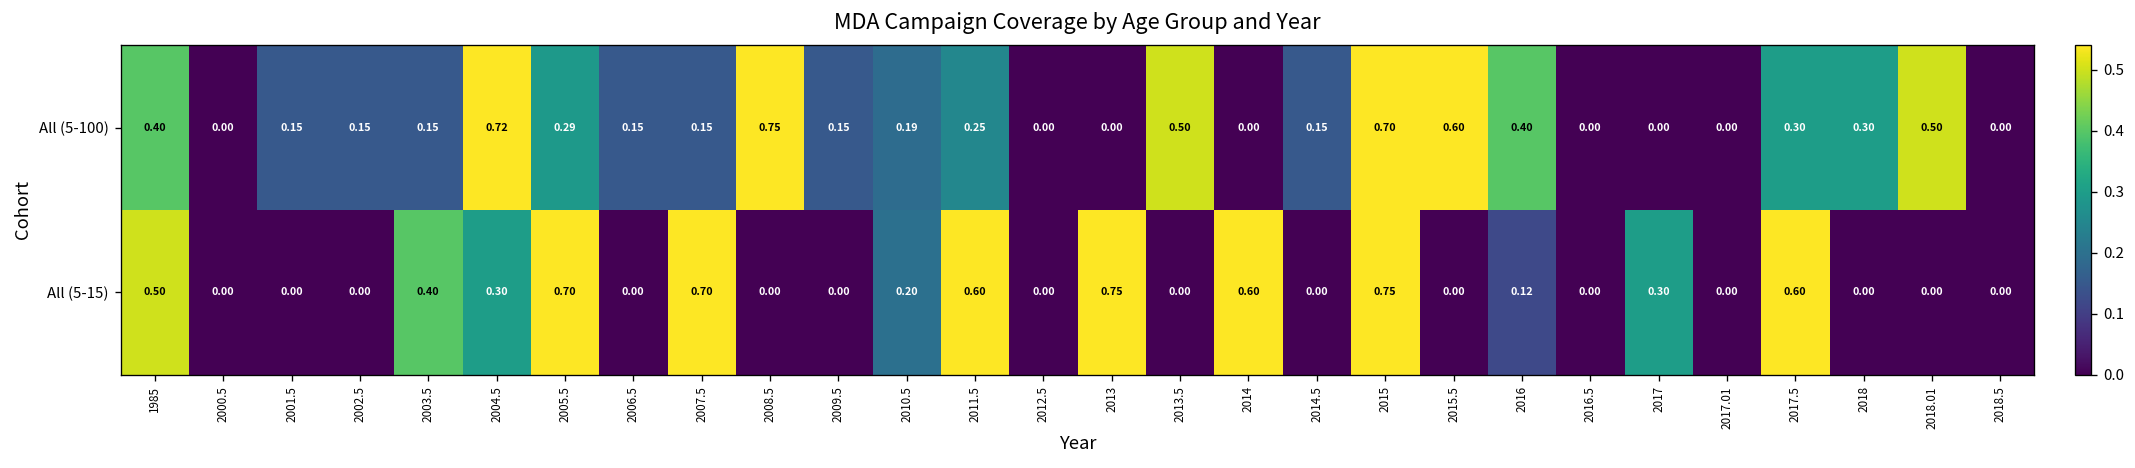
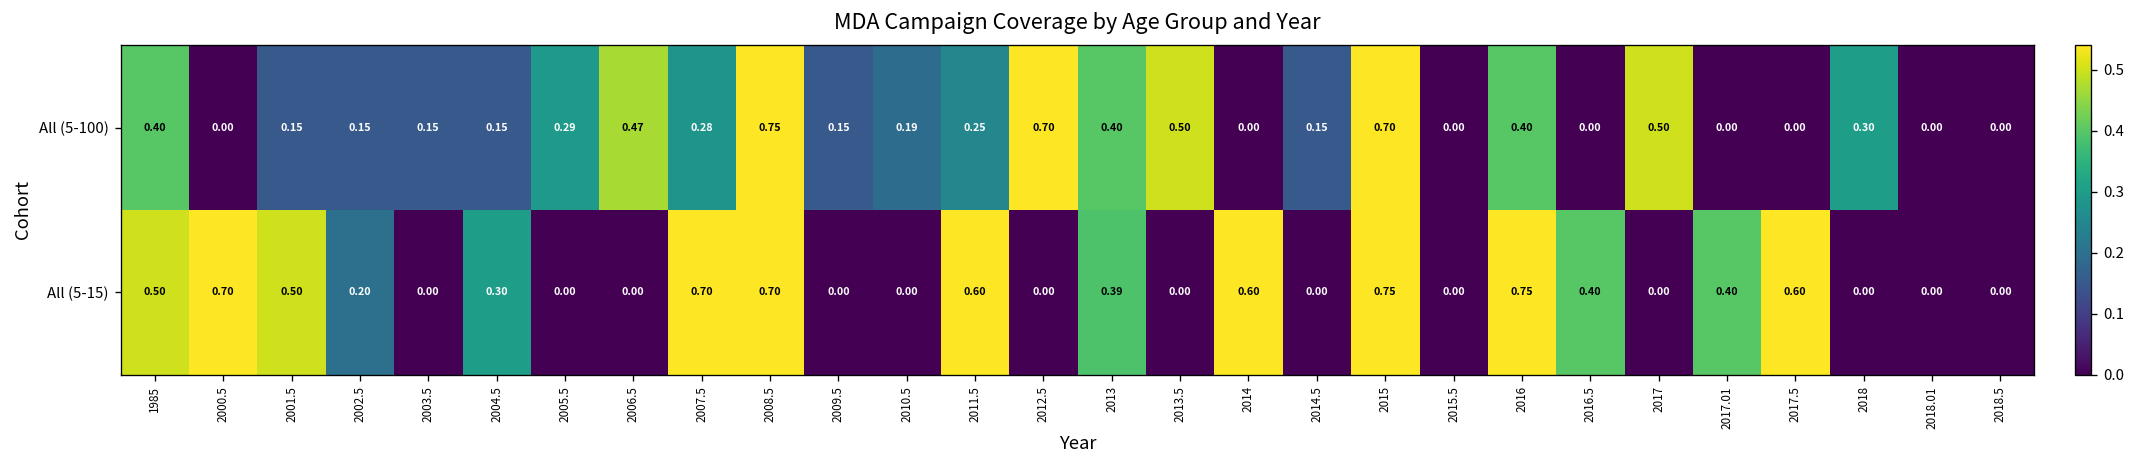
  {
    "All (5-100)": {
      "1985": 0.40,
      "2000.5": 0.00,
      "2001.5": 0.15,
      "2002.5": 0.15,
      "2003.5": 0.15,
-     "2004.5": 0.72,
+     "2004.5": 0.15,
      "2005.5": 0.29,
-     "2006.5": 0.15,
-     "2007.5": 0.15,
+     "2006.5": 0.47,
+     "2007.5": 0.28,
      "2008.5": 0.75,
      "2009.5": 0.15,
      "2010.5": 0.19,
      "2011.5": 0.25,
-     "2012.5": 0.00,
-     "2013": 0.00,
+     "2012.5": 0.70,
+     "2013": 0.40,
      "2013.5": 0.50,
      "2014": 0.00,
      "2014.5": 0.15,
      "2015": 0.70,
-     "2015.5": 0.60,
+     "2015.5": 0.00,
      "2016": 0.40,
      "2016.5": 0.00,
-     "2017": 0.00,
+     "2017": 0.50,
      "2017.01": 0.00,
-     "2017.5": 0.30,
+     "2017.5": 0.00,
      "2018": 0.30,
-     "2018.01": 0.50,
+     "2018.01": 0.00,
      "2018.5": 0.00
    },
    "All (5-15)": {
      "1985": 0.50,
-     "2000.5": 0.00,
-     "2001.5": 0.00,
-     "2002.5": 0.00,
-     "2003.5": 0.40,
+     "2000.5": 0.70,
+     "2001.5": 0.50,
+     "2002.5": 0.20,
+     "2003.5": 0.00,
      "2004.5": 0.30,
-     "2005.5": 0.70,
+     "2005.5": 0.00,
      "2006.5": 0.00,
      "2007.5": 0.70,
-     "2008.5": 0.00,
+     "2008.5": 0.70,
      "2009.5": 0.00,
-     "2010.5": 0.20,
+     "2010.5": 0.00,
      "2011.5": 0.60,
      "2012.5": 0.00,
-     "2013": 0.75,
+     "2013": 0.39,
      "2013.5": 0.00,
      "2014": 0.60,
      "2014.5": 0.00,
      "2015": 0.75,
      "2015.5": 0.00,
-     "2016": 0.12,
-     "2016.5": 0.00,
-     "2017": 0.30,
-     "2017.01": 0.00,
+     "2016": 0.75,
+     "2016.5": 0.40,
+     "2017": 0.00,
+     "2017.01": 0.40,
      "2017.5": 0.60,
      "2018": 0.00,
      "2018.01": 0.00,
      "2018.5": 0.00
    }
  }
